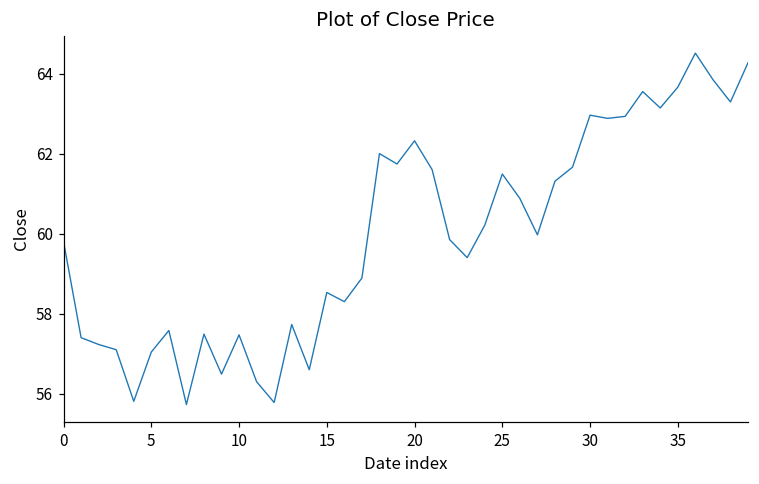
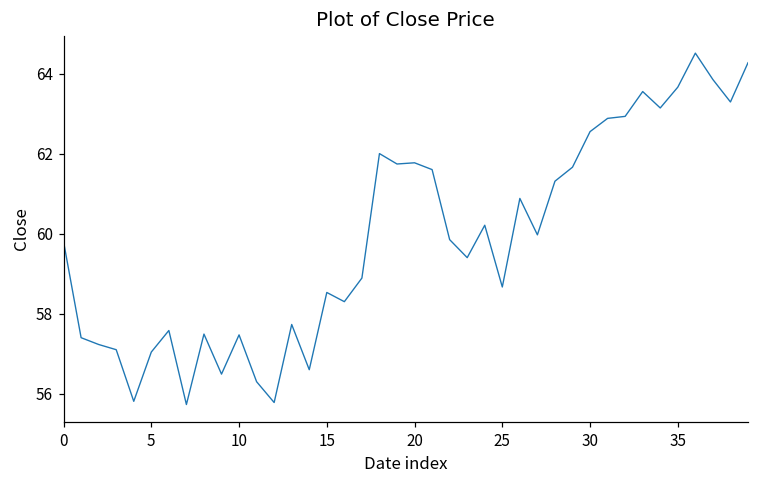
  {
    "0": 59.8,
    "5": 57.0,
    "10": 57.5,
    "15": 58.5,
-   "20": 62.3,
-   "25": 61.5,
-   "30": 63.0,
+   "20": 61.8,
+   "25": 58.7,
+   "30": 62.5,
    "35": 63.7
  }
